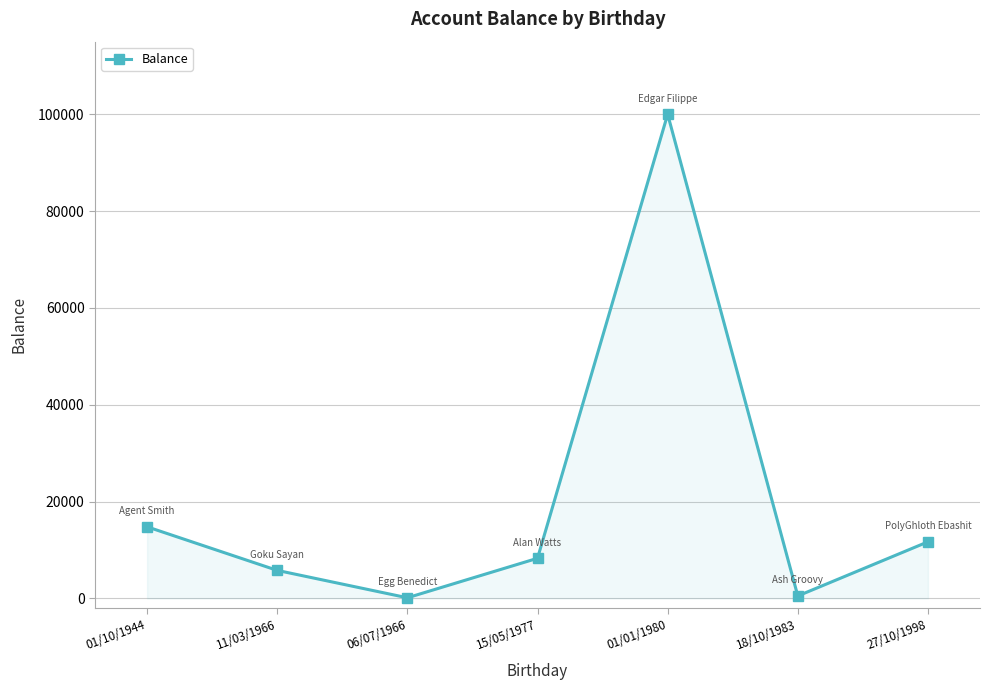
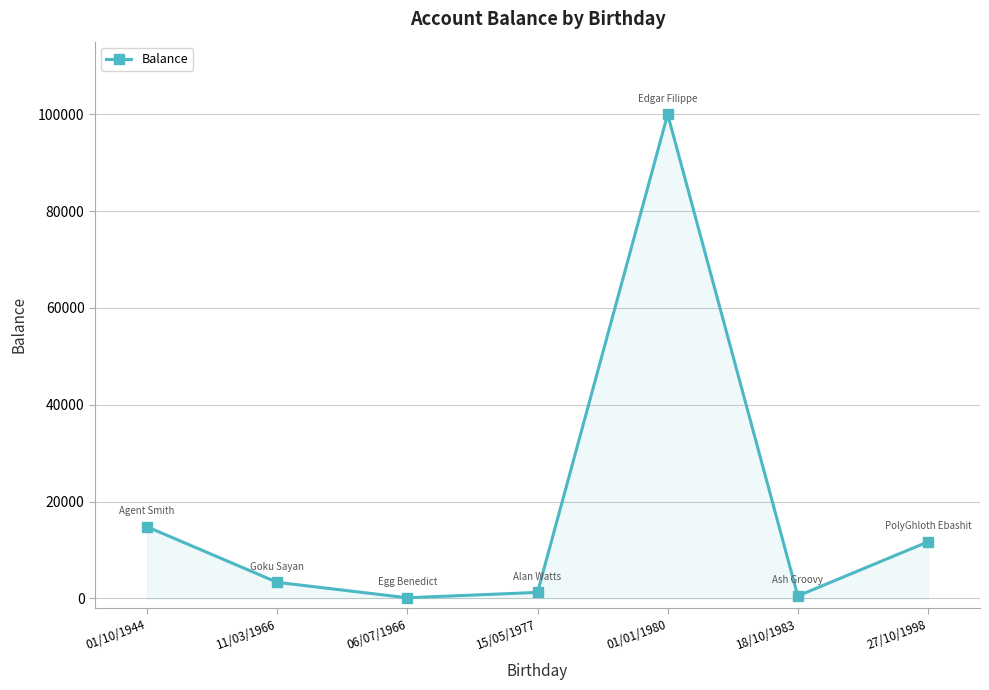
  {
    "01/10/1944": 15000,
-   "11/03/1966": 6000,
+   "11/03/1966": 3000,
    "06/07/1966": 0,
-   "15/05/1977": 8000,
+   "15/05/1977": 1000,
    "01/01/1980": 100000,
    "18/10/1983": 1000,
    "27/10/1998": 12000
  }
